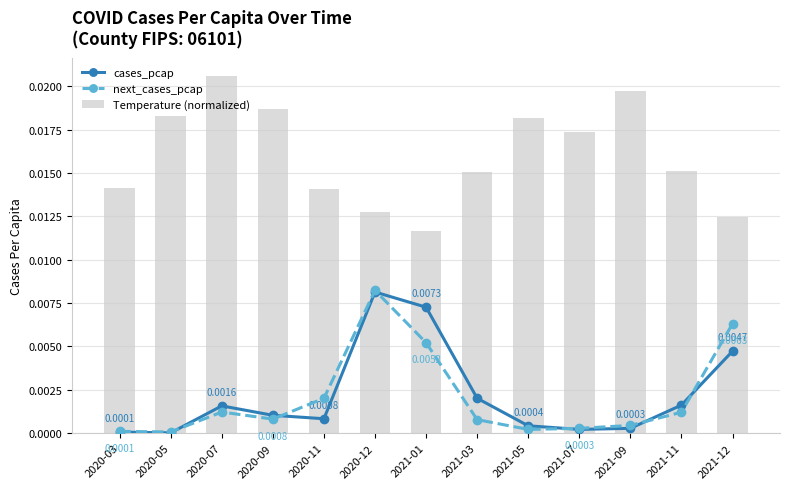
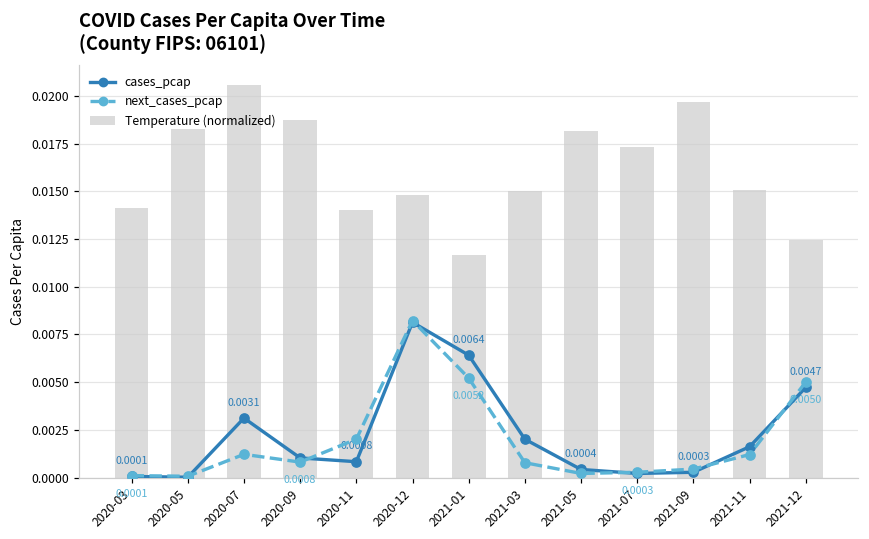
  {
    "Temperature (normalized)": {
      "2020-05": 0.0183,
      "2020-09": 0.0187,
-     "2020-12": 0.0127,
+     "2020-12": 0.0148,
      "2021-03": 0.0150,
      "2021-07": 0.0173,
      "2021-11": 0.0151
    },
    "cases_pcap": {
-     "2020-07": 0.0016,
-     "2021-01": 0.0073,
+     "2020-07": 0.0031,
+     "2021-01": 0.0064,
      "2021-05": 0.0004,
      "2021-09": 0.0003
    },
    "next_cases_pcap": {
      "2020-09": 0.0008,
      "2021-01": 0.0052,
-     "2021-12": 0.0063
+     "2021-12": 0.0050
    }
  }
